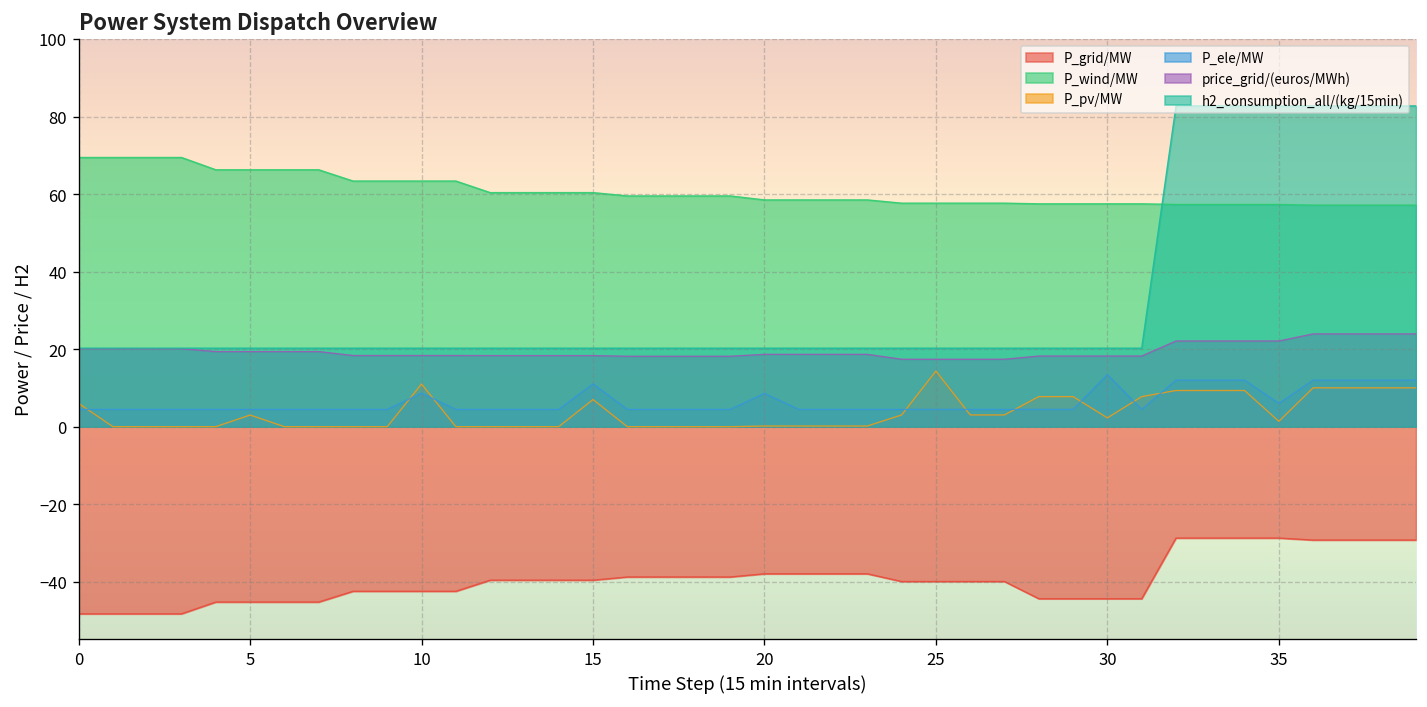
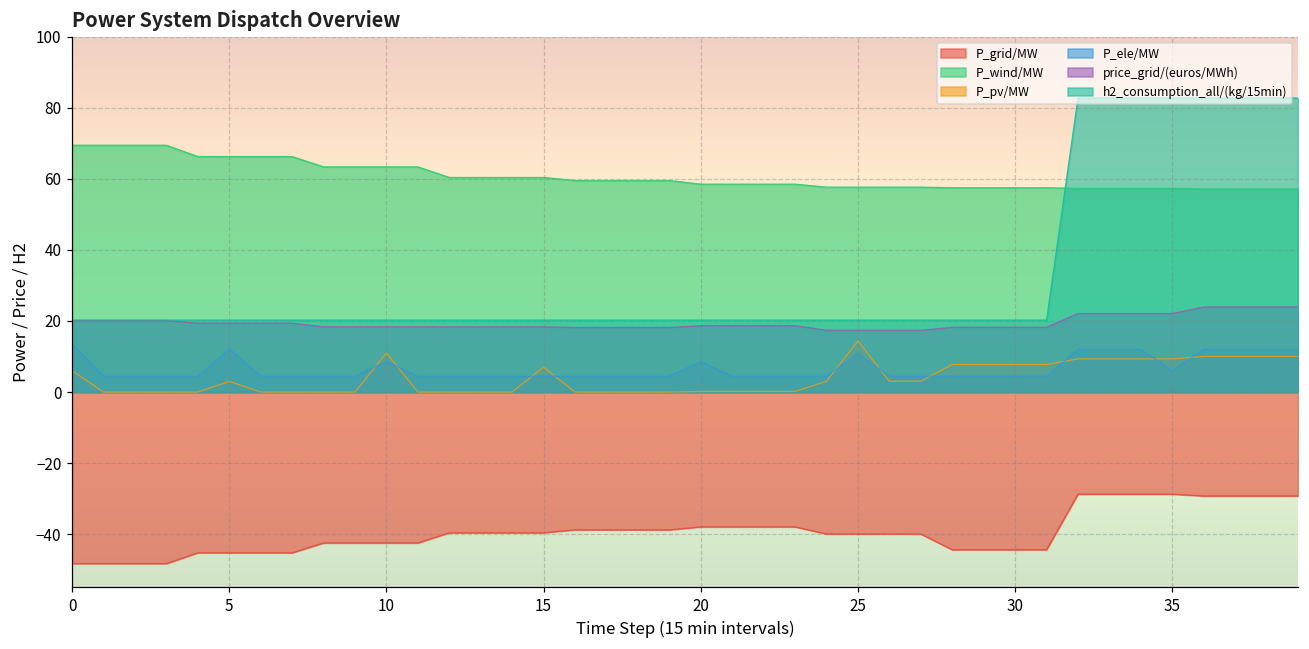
  {
    "P_pv/MW": {
      "0": 6,
      "5": 3,
      "10": 11,
      "15": 7,
      "25": 14,
-     "30": 2,
-     "35": 1
+     "30": 8,
+     "35": 9
    },
    "P_ele/MW": {
-     "0": 4,
-     "5": 4,
+     "0": 13,
+     "5": 12,
      "10": 9,
-     "15": 11,
+     "15": 4,
      "20": 9,
-     "25": 4,
-     "30": 13,
+     "25": 11,
+     "30": 4,
      "35": 6
    },
    "price_grid/(euros/MWh)": {
      "5": 19,
      "10": 18,
      "15": 18,
      "20": 19,
      "25": 17,
      "30": 18,
      "35": 22
    }
  }
